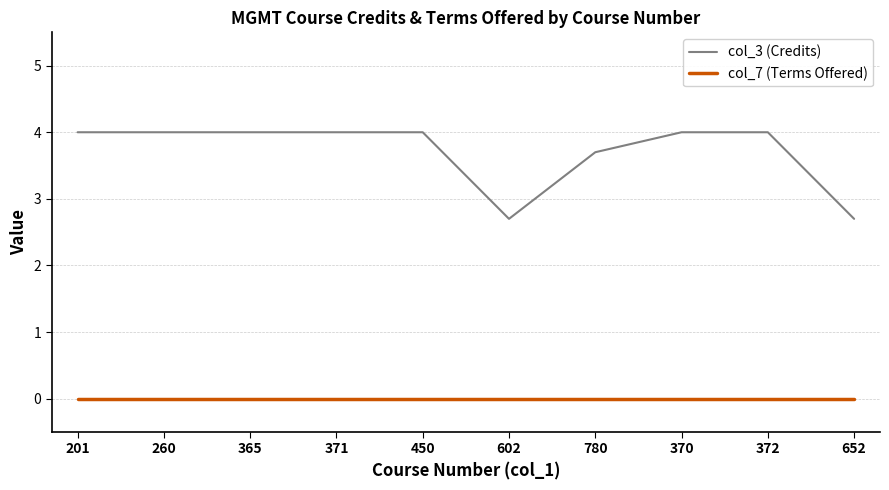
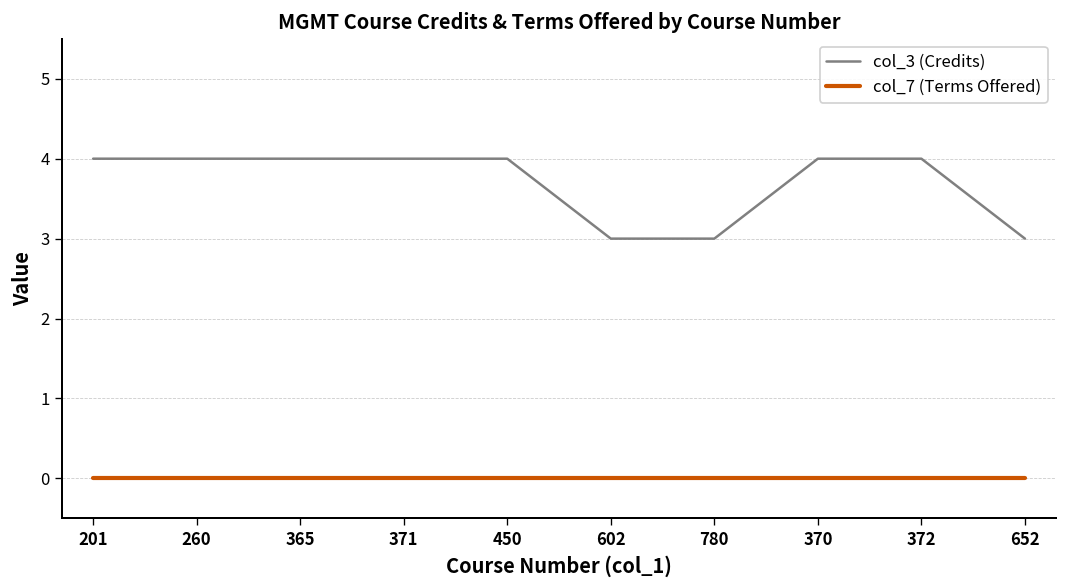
  {
    "col_3 (Credits)": {
      "201": 4.0,
      "260": 4.0,
      "365": 4.0,
      "371": 4.0,
      "450": 4.0,
-     "602": 2.7,
-     "780": 3.7,
+     "602": 3.0,
+     "780": 3.0,
      "370": 4.0,
      "372": 4.0,
-     "652": 2.7
+     "652": 3.0
    },
    "col_7 (Terms Offered)": {
      "201": 0.0,
      "260": 0.0,
      "365": 0.0,
      "371": 0.0,
      "450": 0.0,
      "602": 0.0,
      "780": 0.0,
      "370": 0.0,
      "372": 0.0,
      "652": 0.0
    }
  }
